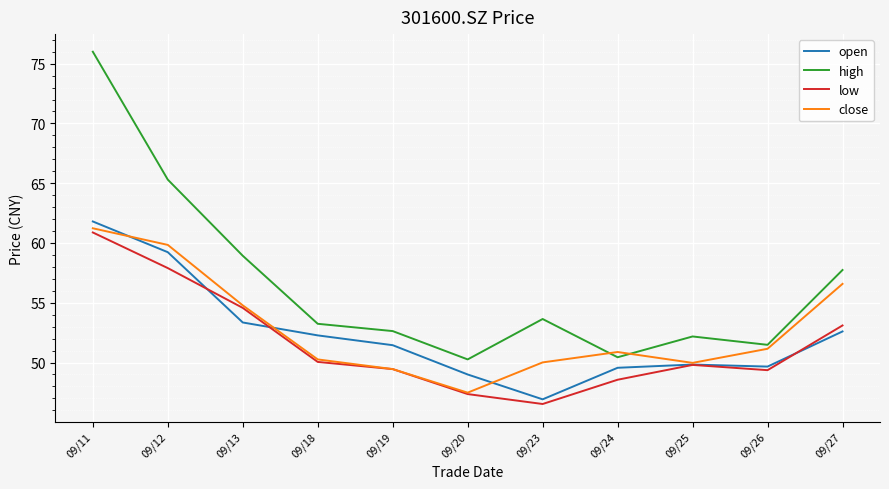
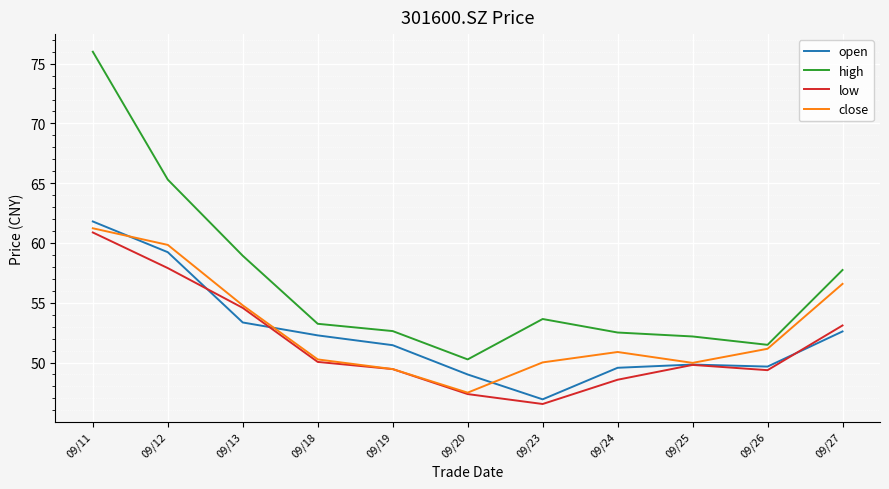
  {
    "open": {
      "09/11": 61.8,
      "09/12": 59.2,
      "09/13": 53.4,
      "09/18": 52.3,
      "09/19": 51.5,
      "09/20": 49.0,
      "09/23": 46.9,
      "09/24": 49.6,
      "09/26": 49.7,
      "09/27": 52.6
    },
    "high": {
      "09/11": 76.0,
      "09/12": 65.3,
      "09/13": 58.9,
      "09/18": 53.2,
      "09/19": 52.6,
      "09/20": 50.3,
      "09/23": 53.6,
-     "09/24": 50.4,
+     "09/24": 52.5,
      "09/25": 52.2,
      "09/26": 51.5,
      "09/27": 57.7
    },
    "low": {
      "09/11": 60.9,
      "09/12": 57.9,
      "09/23": 46.5,
      "09/24": 48.6,
      "09/26": 49.4,
      "09/27": 53.1
    },
    "close": {
      "09/11": 61.2,
      "09/12": 59.8,
      "09/23": 50.0,
      "09/24": 50.9,
      "09/26": 51.2,
      "09/27": 56.6
    }
  }
